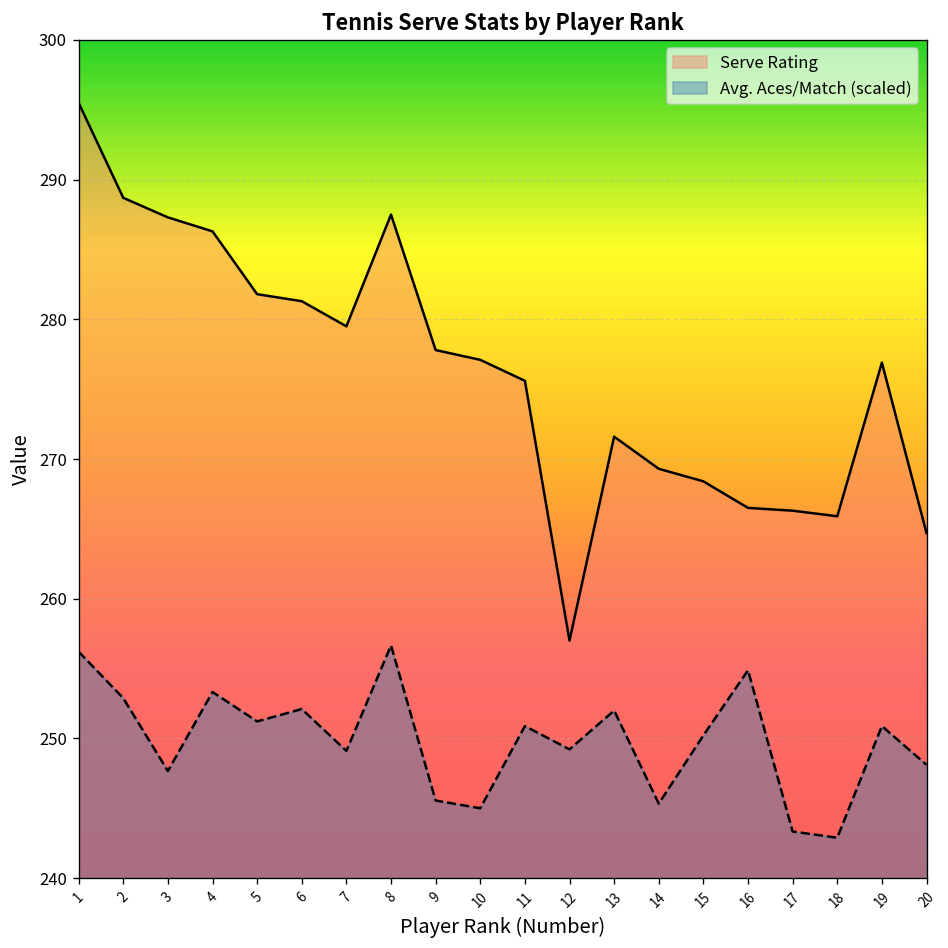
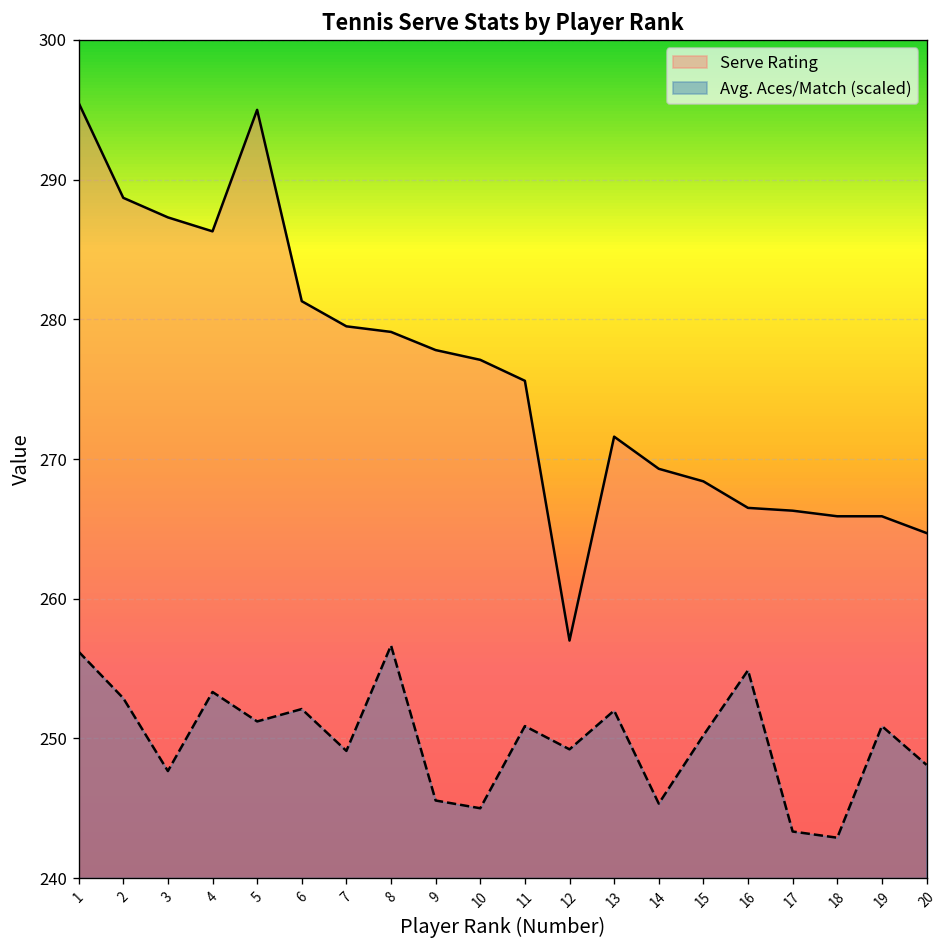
  {
    "Serve Rating": {
      "1": 295.5,
      "2": 288.7,
      "3": 287.3,
      "4": 286.3,
-     "5": 281.8,
+     "5": 295.0,
      "6": 281.3,
      "7": 279.5,
-     "8": 287.5,
+     "8": 279.1,
      "9": 277.8,
      "10": 277.1,
      "11": 275.6,
      "12": 257.0,
      "13": 271.6,
      "14": 269.3,
      "15": 268.4,
      "16": 266.5,
      "17": 266.3,
      "18": 265.9,
-     "19": 276.9,
+     "19": 265.9,
      "20": 264.7
    },
    "Avg. Aces/Match (scaled)": {
      "1": 256.2,
      "2": 252.9,
      "3": 247.7,
      "4": 253.3,
      "5": 251.2,
      "6": 252.1,
      "7": 249.1,
      "8": 256.7,
      "9": 245.6,
      "10": 245.0,
      "11": 250.9,
      "12": 249.2,
      "13": 252.0,
      "14": 245.3,
      "15": 250.2,
      "16": 254.9,
      "17": 243.3,
      "18": 242.9,
      "19": 250.9,
      "20": 248.1
    }
  }
